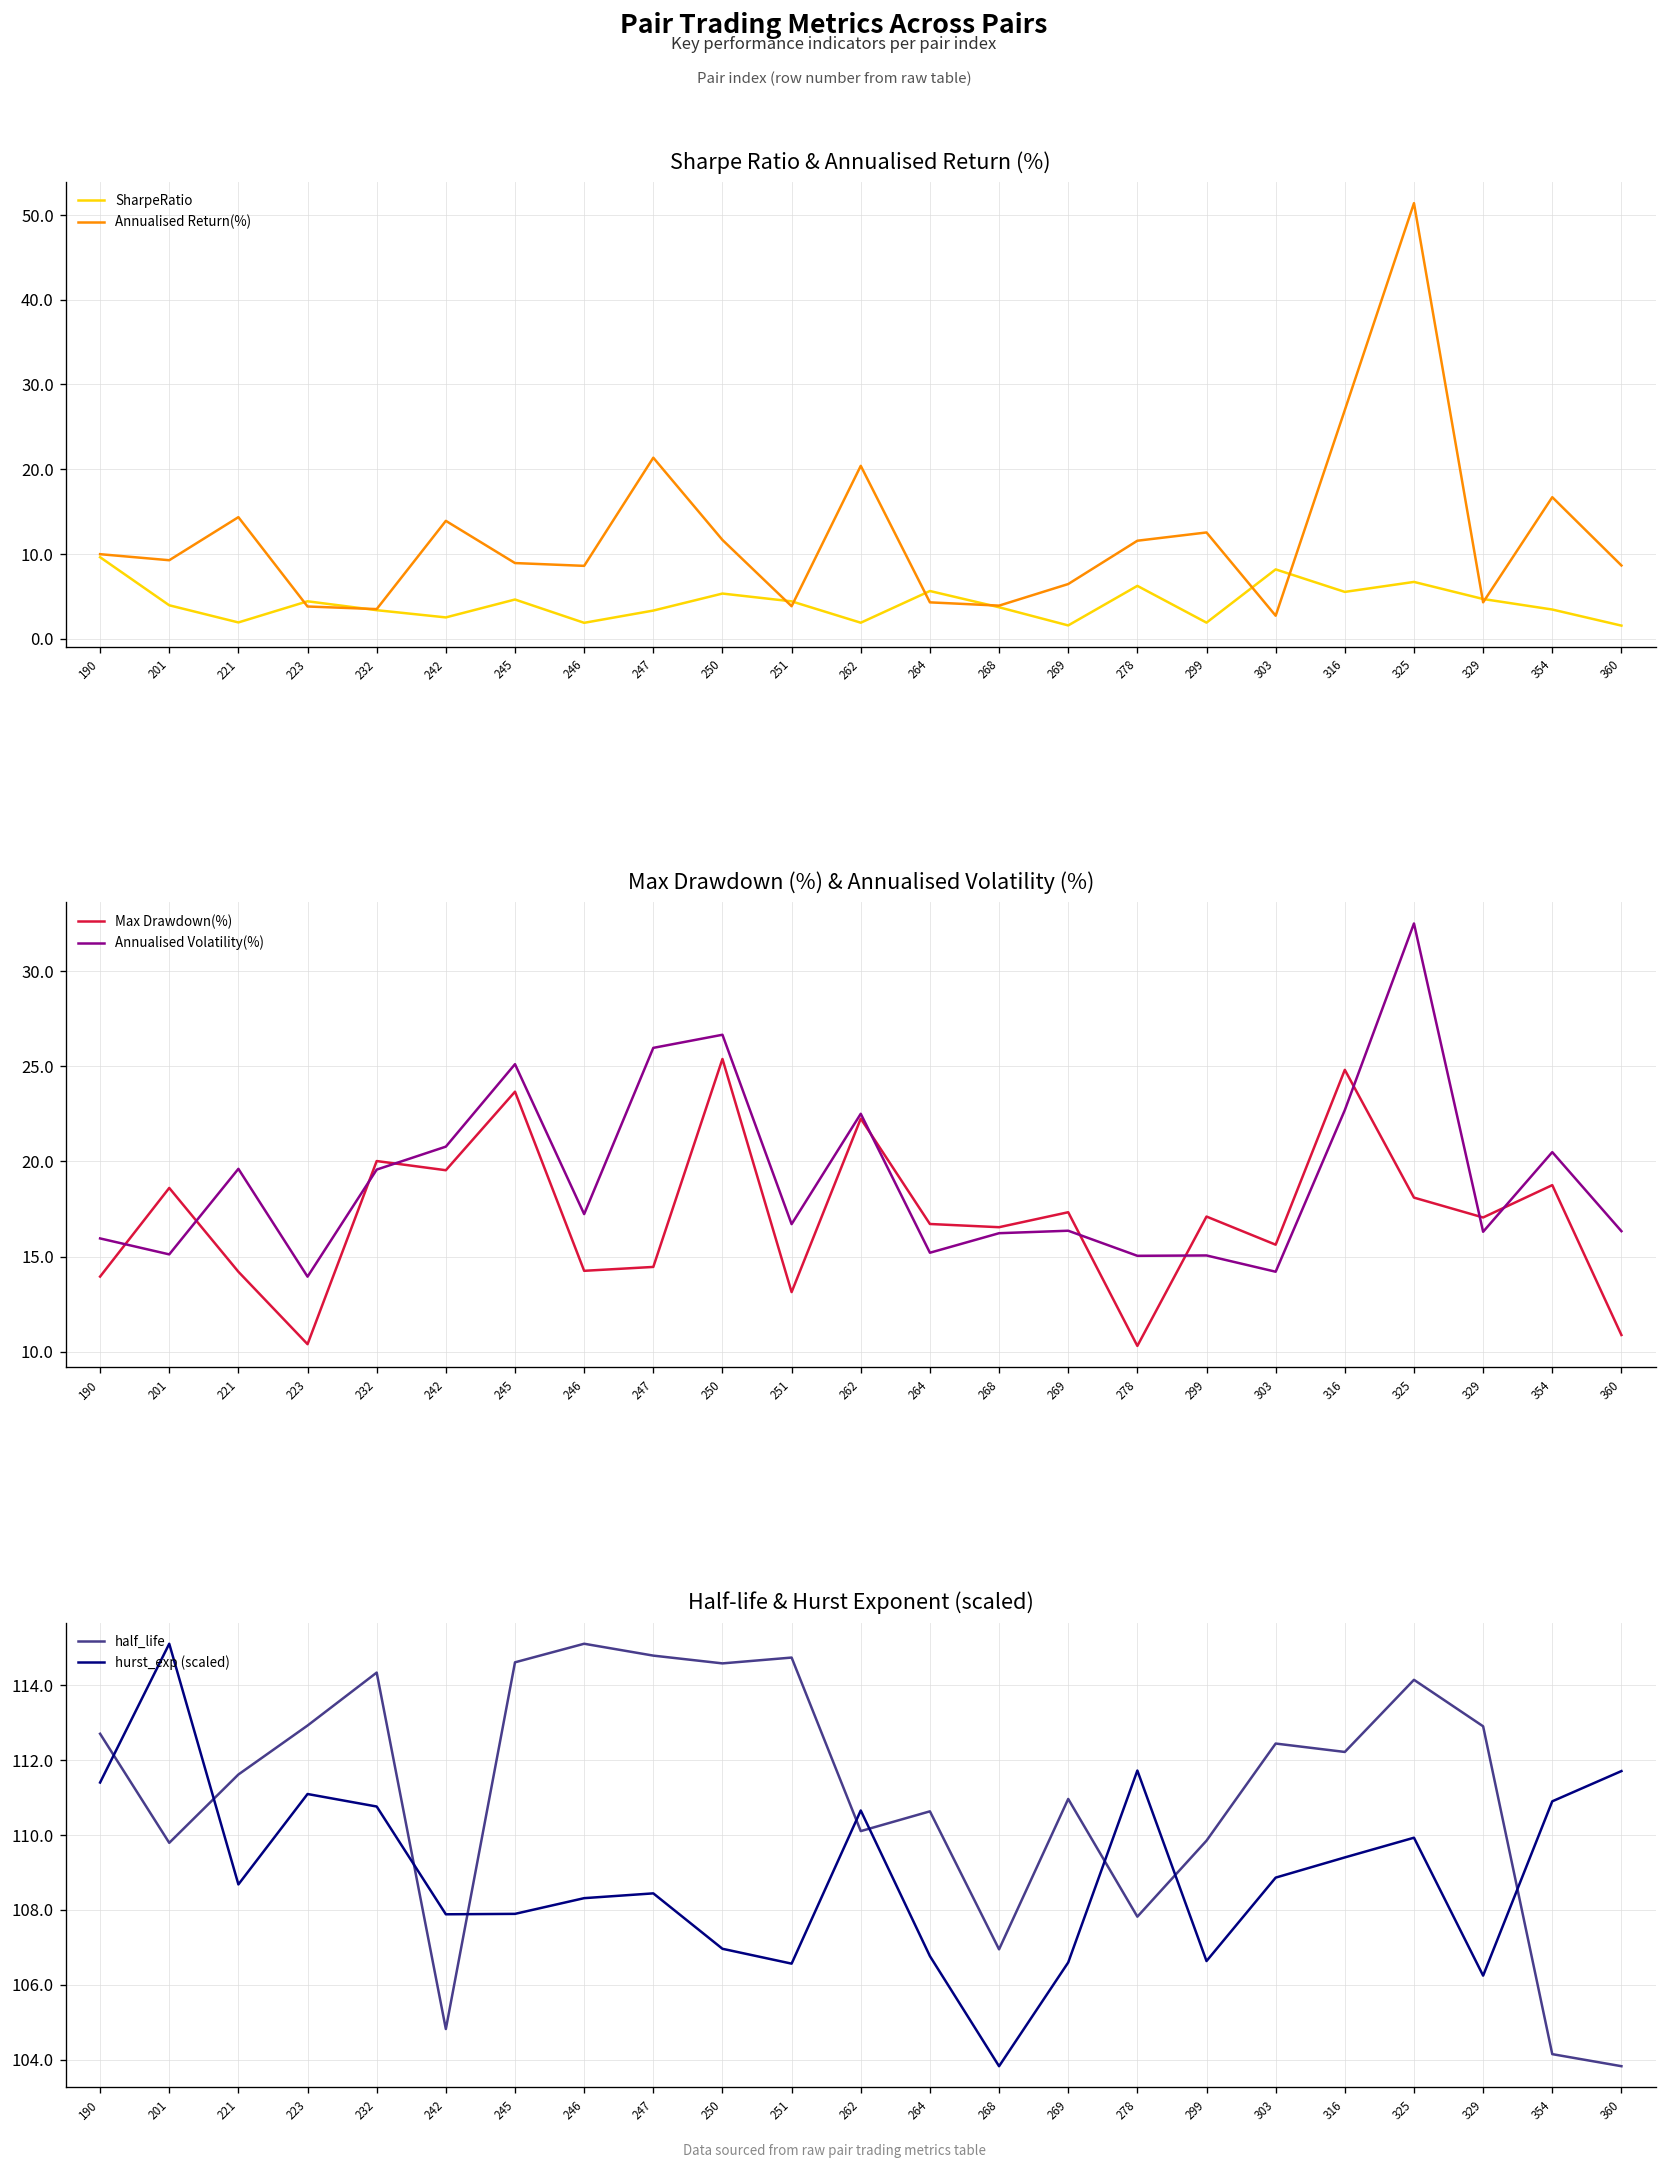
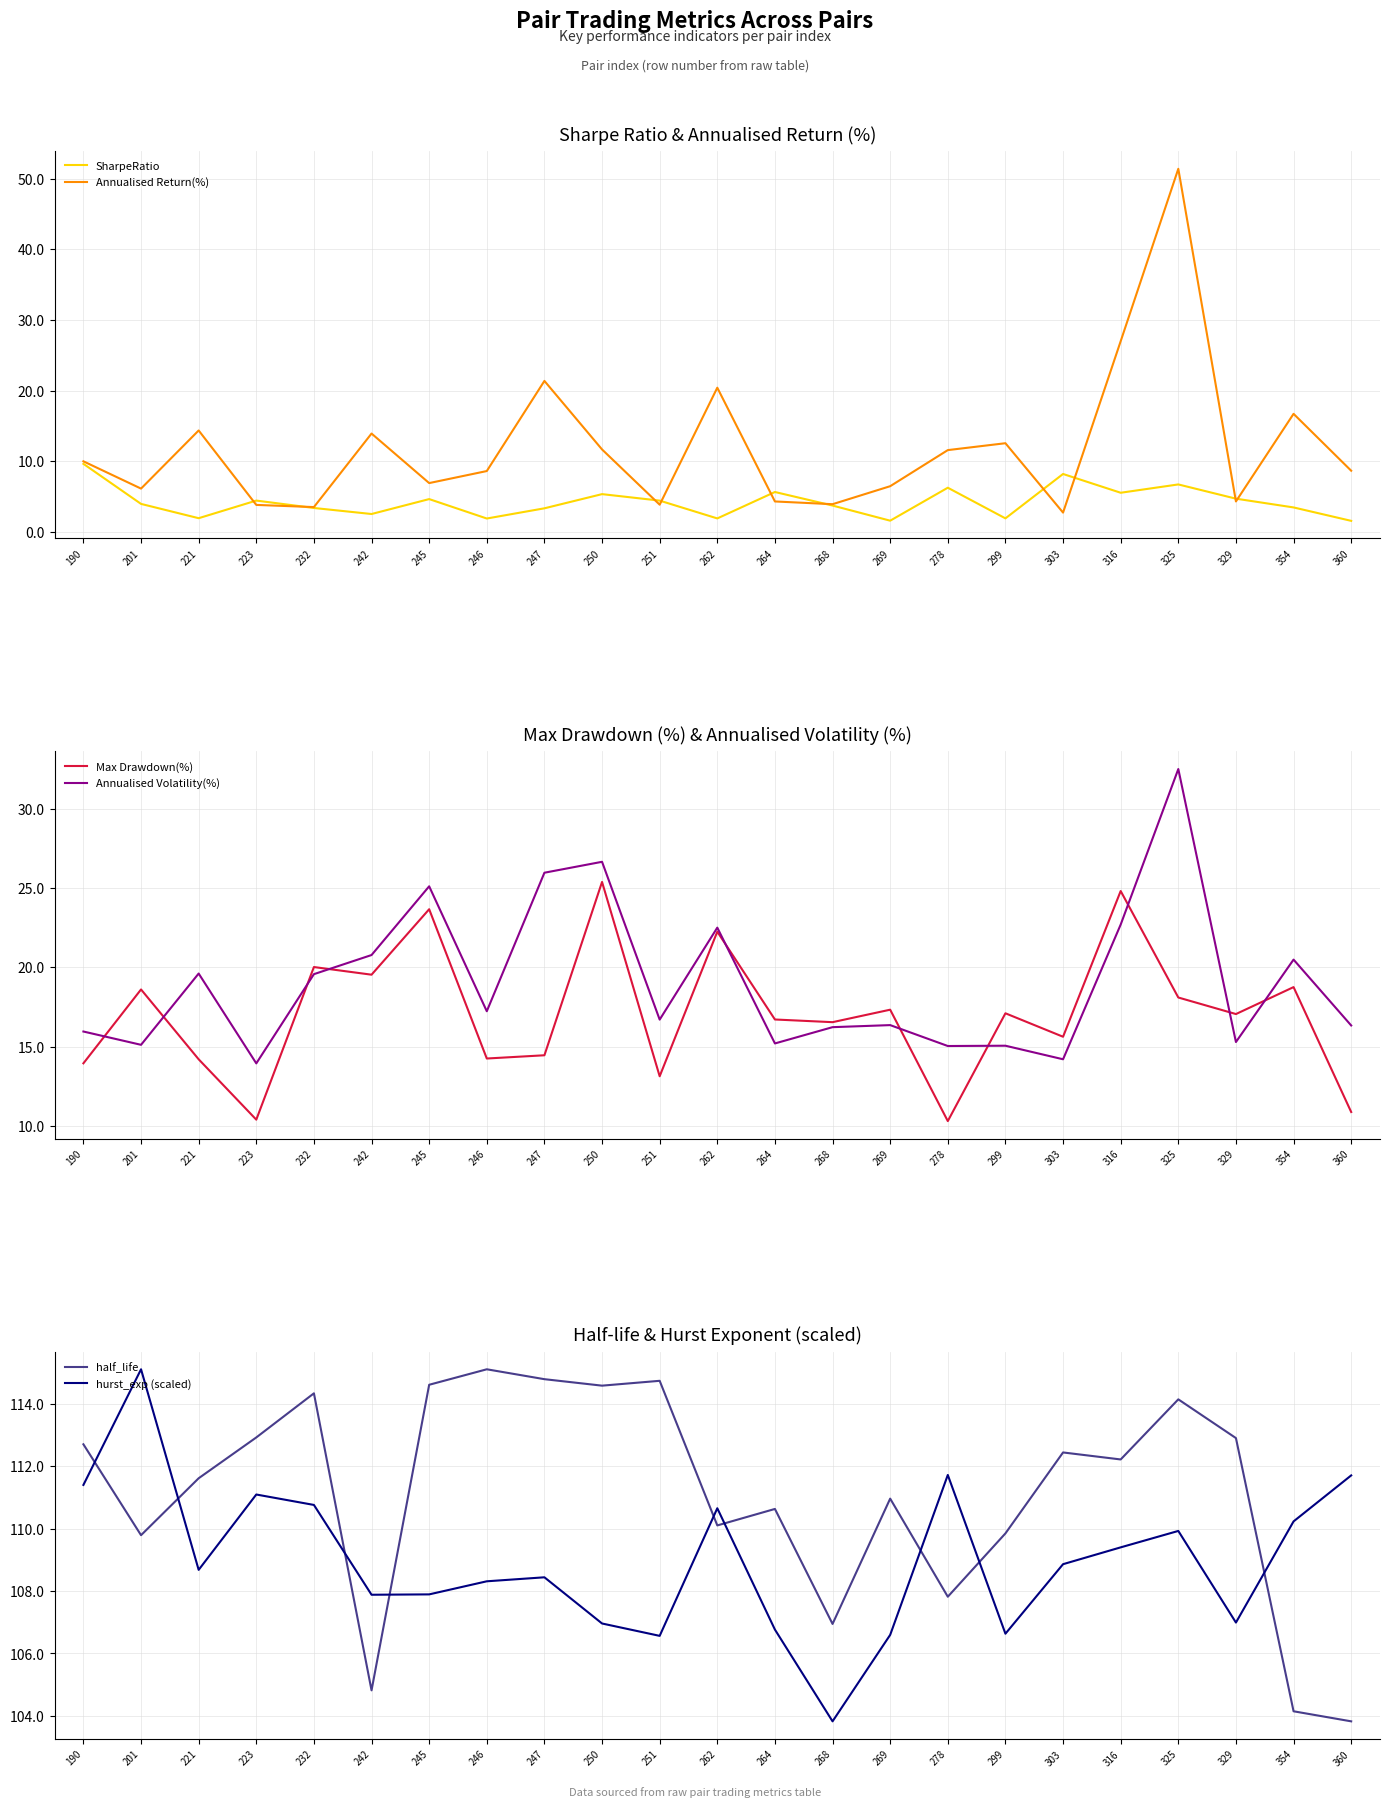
  {
    "Sharpe Ratio & Annualised Return (%)": {
      "SharpeRatio": {
        "201": 4,
        "221": 2,
        "223": 4,
        "242": 3,
        "245": 5,
        "246": 2,
        "247": 3,
        "250": 5,
        "251": 4,
        "262": 2,
        "264": 6,
        "269": 2,
        "278": 6,
        "299": 2,
        "303": 8,
        "316": 6,
        "325": 7,
        "329": 5,
        "354": 3,
        "360": 2
      },
      "Annualised Return(%)": {
-       "201": 9,
+       "201": 6,
        "221": 14,
        "223": 4,
        "242": 14,
-       "245": 9,
+       "245": 7,
        "246": 9,
        "247": 21,
        "250": 12,
        "251": 4,
        "262": 20,
        "264": 4,
        "269": 6,
        "278": 12,
        "299": 13,
        "303": 3,
        "316": 27,
        "325": 51,
        "329": 4,
        "354": 17,
        "360": 9
      }
    },
    "Max Drawdown (%) & Annualised Volatility (%)": {
      "Max Drawdown(%)": {
        "190": 13.9,
        "201": 18.6,
        "221": 14.2,
        "223": 10.4,
        "232": 20.0,
        "242": 19.5,
        "245": 23.7,
        "246": 14.2,
        "247": 14.5,
        "250": 25.4,
        "251": 13.1,
        "262": 22.2,
        "264": 16.7,
        "268": 16.5,
        "269": 17.3,
        "278": 10.3,
        "299": 17.1,
        "303": 15.6,
        "316": 24.8,
        "325": 18.1,
        "329": 17.1,
        "354": 18.8,
        "360": 10.9
      },
      "Annualised Volatility(%)": {
        "190": 16.0,
        "201": 15.1,
        "221": 19.6,
        "223": 13.9,
        "232": 19.6,
        "242": 20.8,
        "245": 25.1,
        "246": 17.2,
        "247": 26.0,
        "250": 26.6,
        "251": 16.7,
        "262": 22.5,
        "264": 15.2,
        "268": 16.2,
        "269": 16.4,
        "278": 15.0,
        "299": 15.1,
        "303": 14.2,
        "316": 22.7,
        "325": 32.5,
-       "329": 16.3,
+       "329": 15.3,
        "354": 20.5,
        "360": 16.3
      }
    },
    "Half-life & Hurst Exponent (scaled)": {
      "half_life": {
        "190": 112.7,
        "201": 109.8,
        "221": 111.6,
        "223": 112.9,
        "232": 114.3,
        "242": 104.8,
        "245": 114.6,
        "246": 115.1,
        "247": 114.8,
        "250": 114.6,
        "251": 114.7,
        "262": 110.1,
        "264": 110.6,
        "268": 106.9,
        "269": 111.0,
        "278": 107.8,
        "299": 109.8,
        "303": 112.4,
        "316": 112.2,
        "325": 114.1,
        "329": 112.9,
        "354": 104.1,
        "360": 103.8
      },
      "hurst_exp (scaled)": {
        "190": 111.4,
        "201": 115.1,
        "221": 108.7,
        "223": 111.1,
        "232": 110.8,
        "242": 107.9,
        "245": 107.9,
        "246": 108.3,
        "247": 108.4,
        "250": 107.0,
        "251": 106.6,
        "262": 110.7,
        "264": 106.8,
        "268": 103.8,
        "269": 106.6,
        "278": 111.7,
        "299": 106.6,
        "303": 108.9,
        "316": 109.4,
        "325": 109.9,
-       "329": 106.2,
-       "354": 110.9,
+       "329": 107.0,
+       "354": 110.2,
        "360": 111.7
      }
    }
  }
